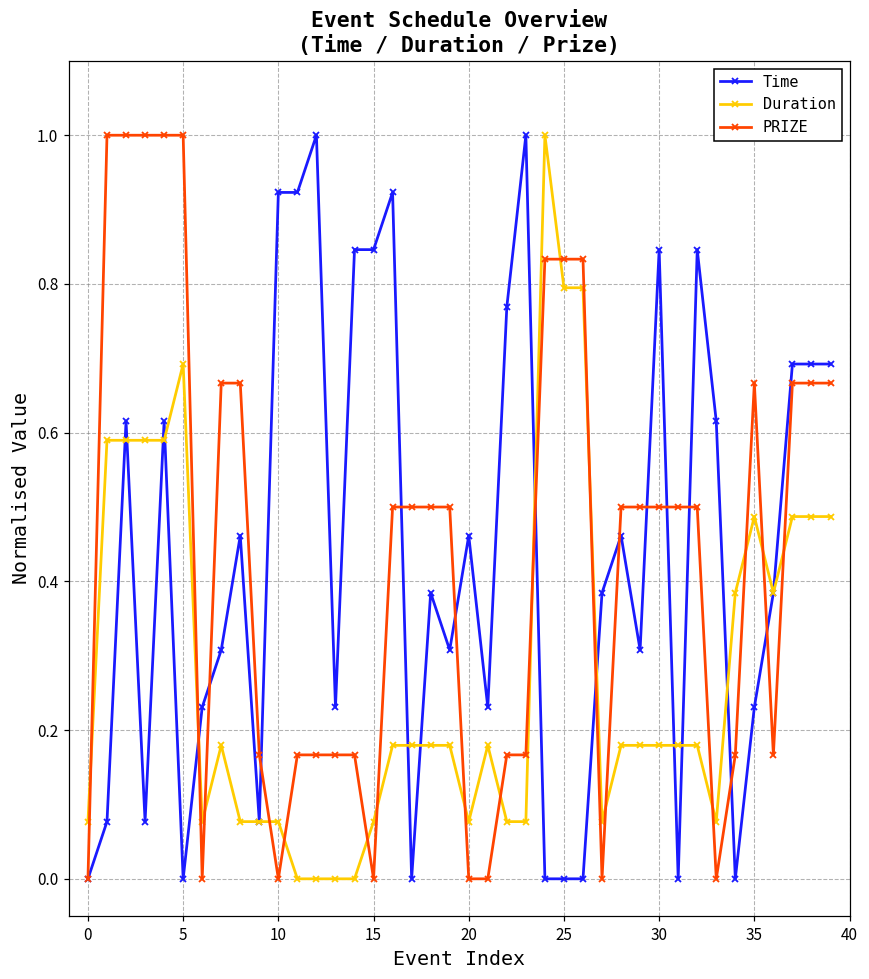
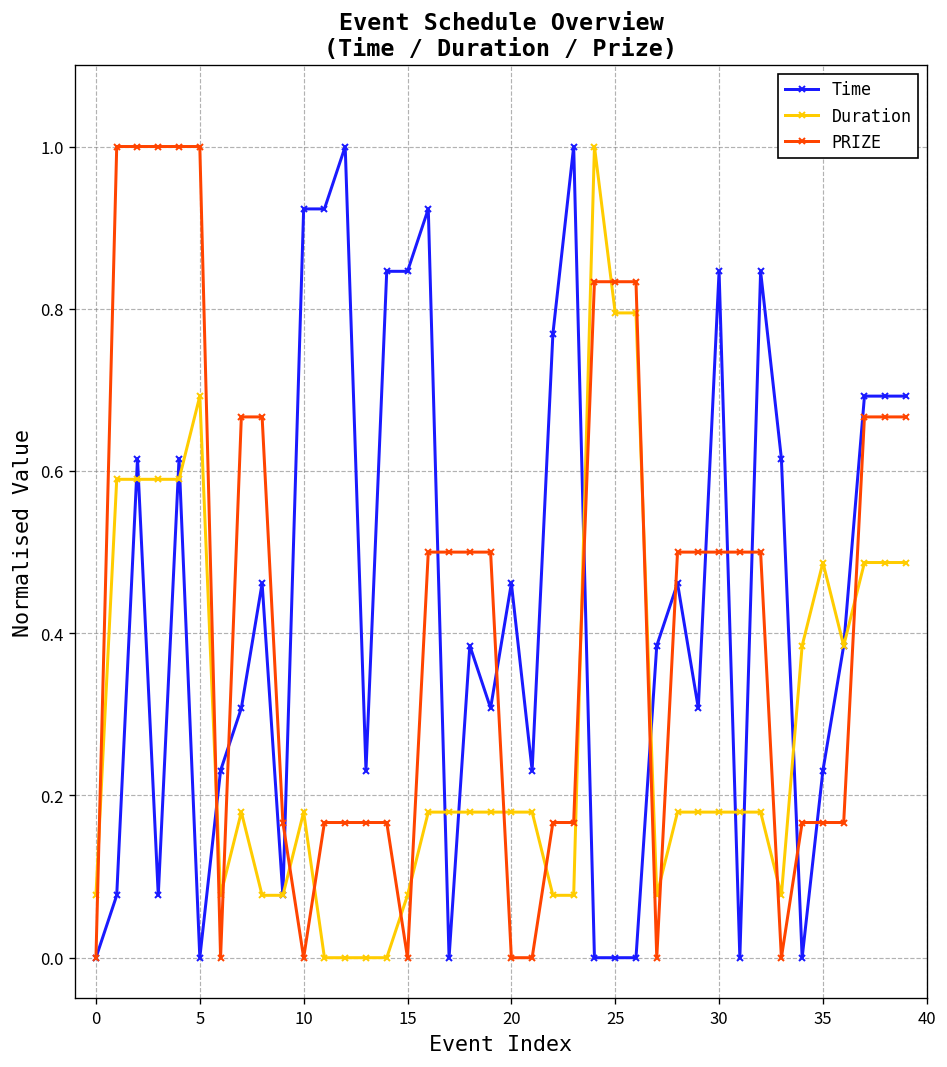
  {
    "Time": {
      "5": 0.00,
      "10": 0.92,
      "15": 0.85,
      "20": 0.46,
      "25": 0.00,
      "30": 0.85,
      "35": 0.23
    },
    "Duration": {
      "0": 0.08,
      "5": 0.69,
-     "10": 0.08,
+     "10": 0.18,
      "15": 0.08,
-     "20": 0.08,
+     "20": 0.18,
      "25": 0.79,
      "30": 0.18,
      "35": 0.49
    },
    "PRIZE": {
      "5": 1.00,
      "10": 0.00,
      "15": 0.00,
      "20": 0.00,
      "25": 0.83,
      "30": 0.50,
-     "35": 0.67
+     "35": 0.17
    }
  }
